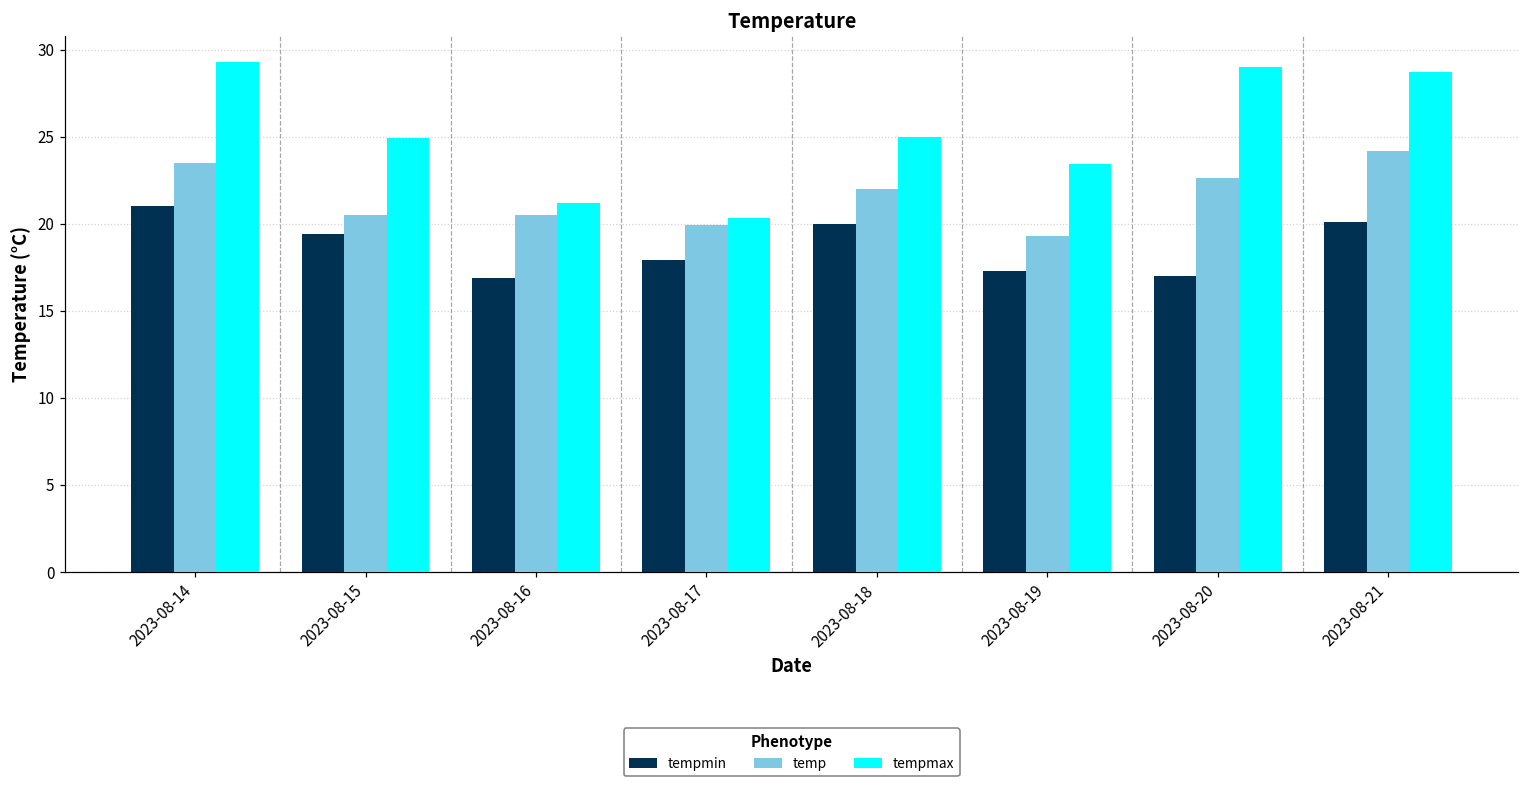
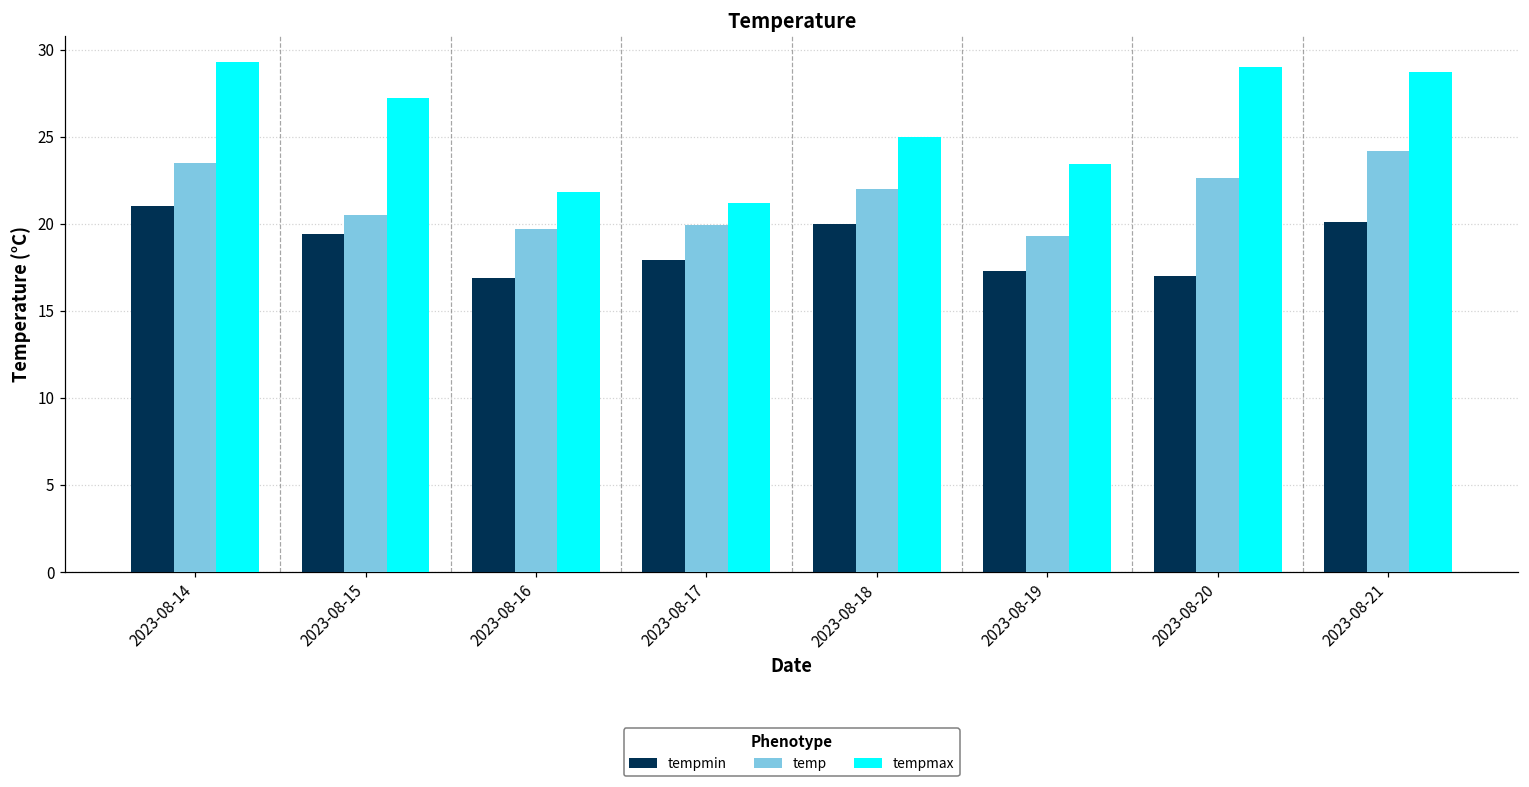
  {
    "tempmin": {
      "2023-08-14": 21.0,
      "2023-08-15": 19.4,
      "2023-08-16": 16.9,
      "2023-08-17": 17.9,
      "2023-08-18": 20.0,
      "2023-08-19": 17.3,
      "2023-08-20": 17.0,
      "2023-08-21": 20.1
    },
    "temp": {
      "2023-08-14": 23.5,
      "2023-08-15": 20.5,
-     "2023-08-16": 20.5,
+     "2023-08-16": 19.7,
      "2023-08-17": 19.9,
      "2023-08-18": 22.0,
      "2023-08-19": 19.3,
      "2023-08-20": 22.6,
      "2023-08-21": 24.2
    },
    "tempmax": {
      "2023-08-14": 29.3,
-     "2023-08-15": 24.9,
-     "2023-08-16": 21.2,
-     "2023-08-17": 20.3,
+     "2023-08-15": 27.2,
+     "2023-08-16": 21.8,
+     "2023-08-17": 21.2,
      "2023-08-18": 25.0,
      "2023-08-19": 23.4,
      "2023-08-20": 29.0,
      "2023-08-21": 28.7
    }
  }
